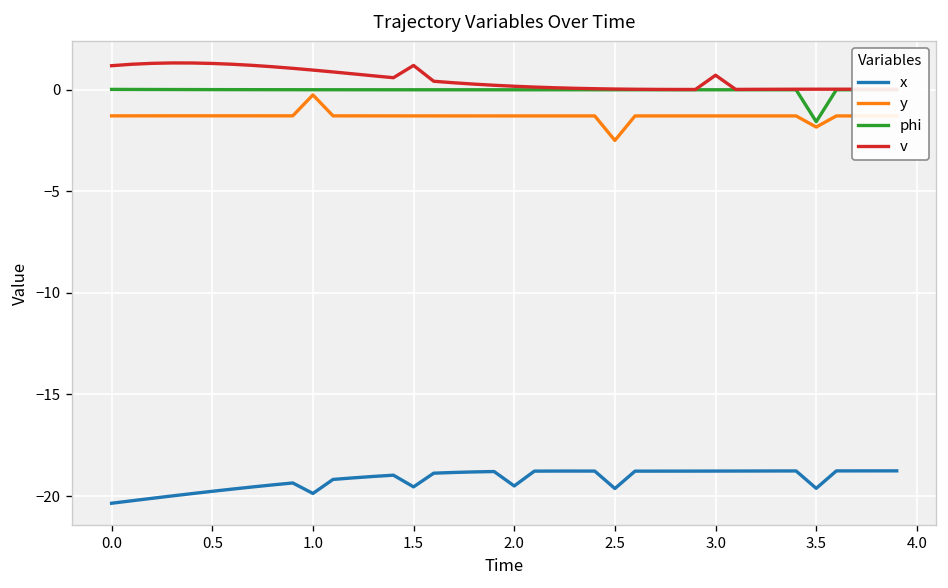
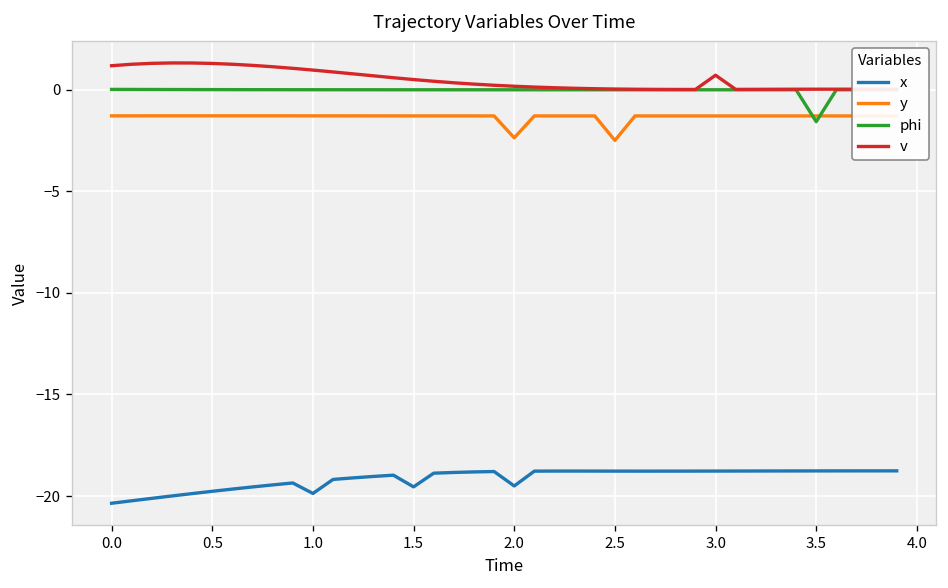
  {
    "x": {
      "0.0": -20.4,
      "0.5": -19.8,
      "1.0": -19.9,
      "1.5": -19.5,
      "2.0": -19.5,
-     "2.5": -19.6,
+     "2.5": -18.8,
      "3.0": -18.8,
-     "3.5": -19.6
+     "3.5": -18.8
    },
    "y": {
      "0.0": -1.3,
      "0.5": -1.3,
-     "1.0": -0.3,
+     "1.0": -1.3,
      "1.5": -1.3,
-     "2.0": -1.3,
+     "2.0": -2.4,
      "2.5": -2.5,
      "3.0": -1.3,
-     "3.5": -1.8
+     "3.5": -1.3
    },
    "phi": {
      "0.0": 0.0,
      "0.5": 0.0,
      "1.0": 0.0,
      "1.5": 0.0,
      "2.0": 0.0,
      "3.0": 0.0,
      "3.5": -1.6
    },
    "v": {
      "0.0": 1.2,
      "0.5": 1.3,
      "1.0": 1.0,
-     "1.5": 1.2,
+     "1.5": 0.5,
      "2.0": 0.2,
      "3.0": 0.7,
      "3.5": 0.0
    }
  }
